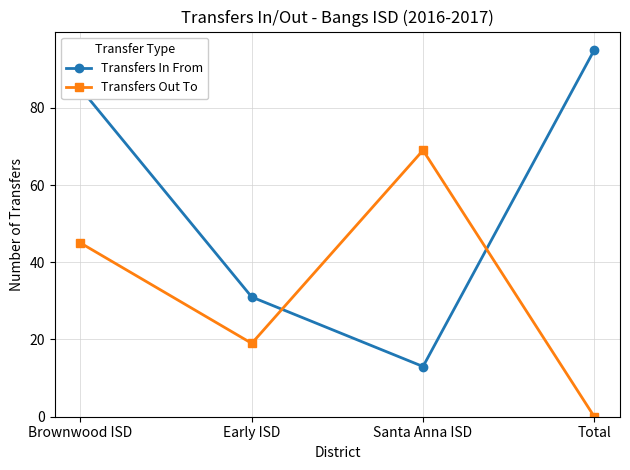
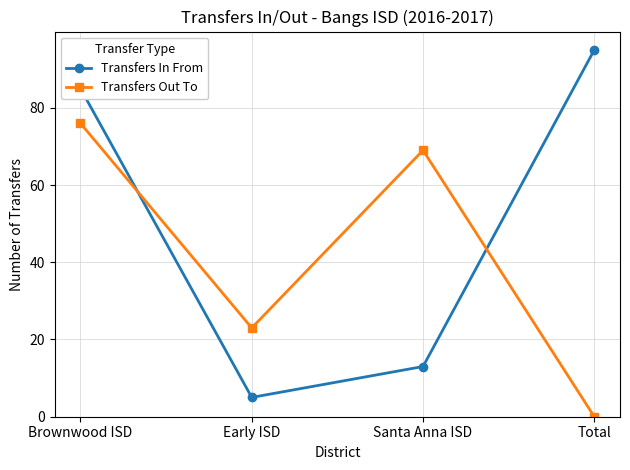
  {
    "Transfers In From": {
-     "Early ISD": 31,
+     "Early ISD": 5,
      "Santa Anna ISD": 13,
      "Total": 95
    },
    "Transfers Out To": {
-     "Brownwood ISD": 45,
-     "Early ISD": 19,
+     "Brownwood ISD": 76,
+     "Early ISD": 23,
      "Santa Anna ISD": 69,
      "Total": 0
    }
  }
